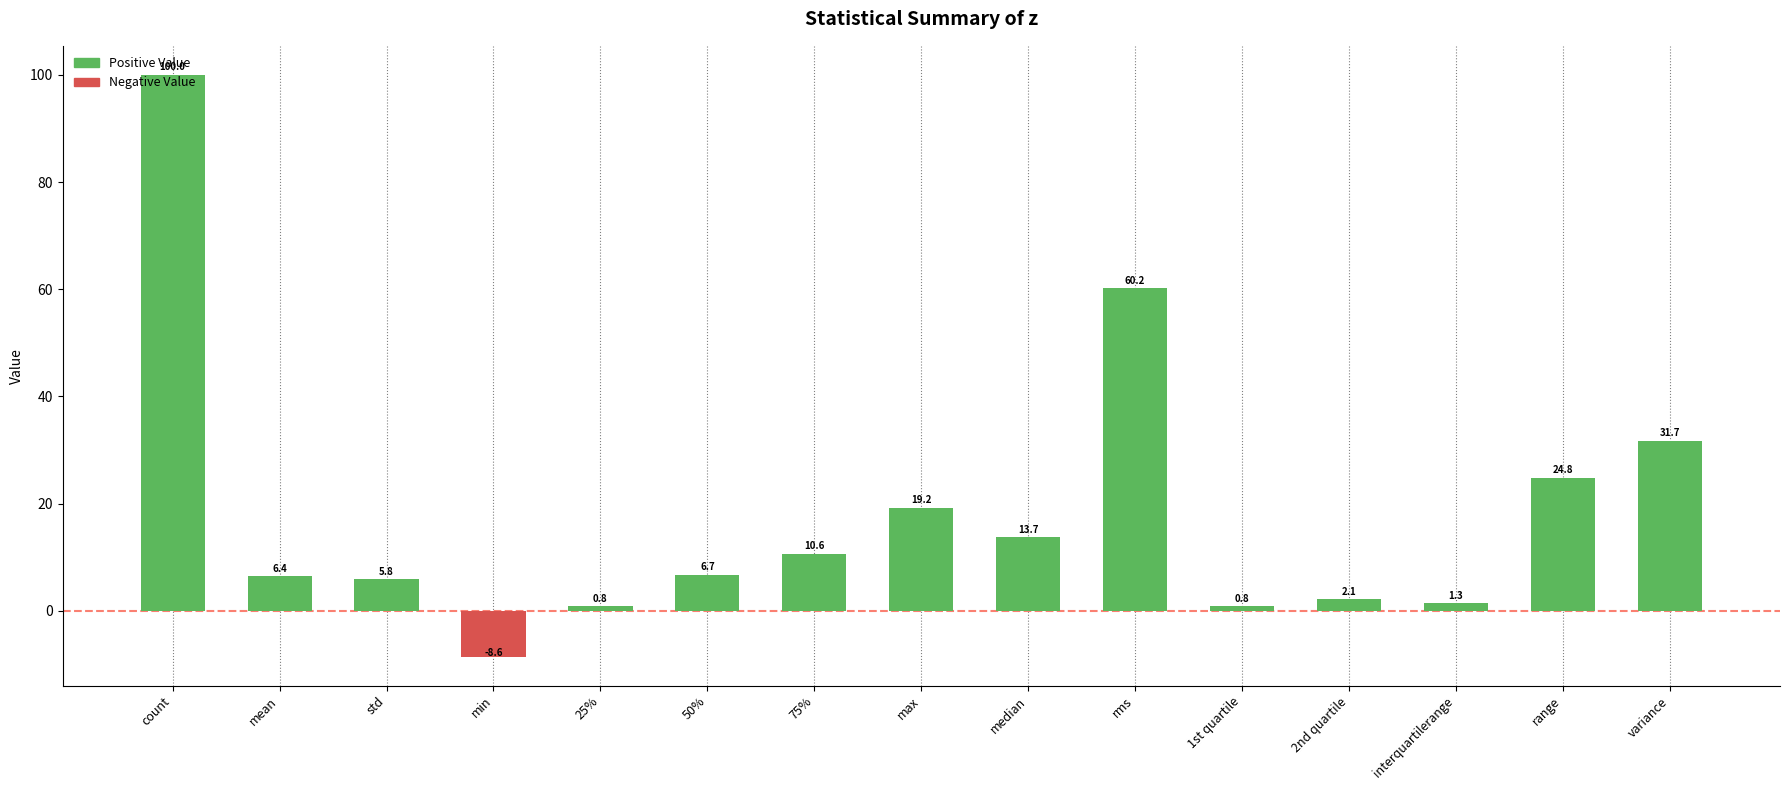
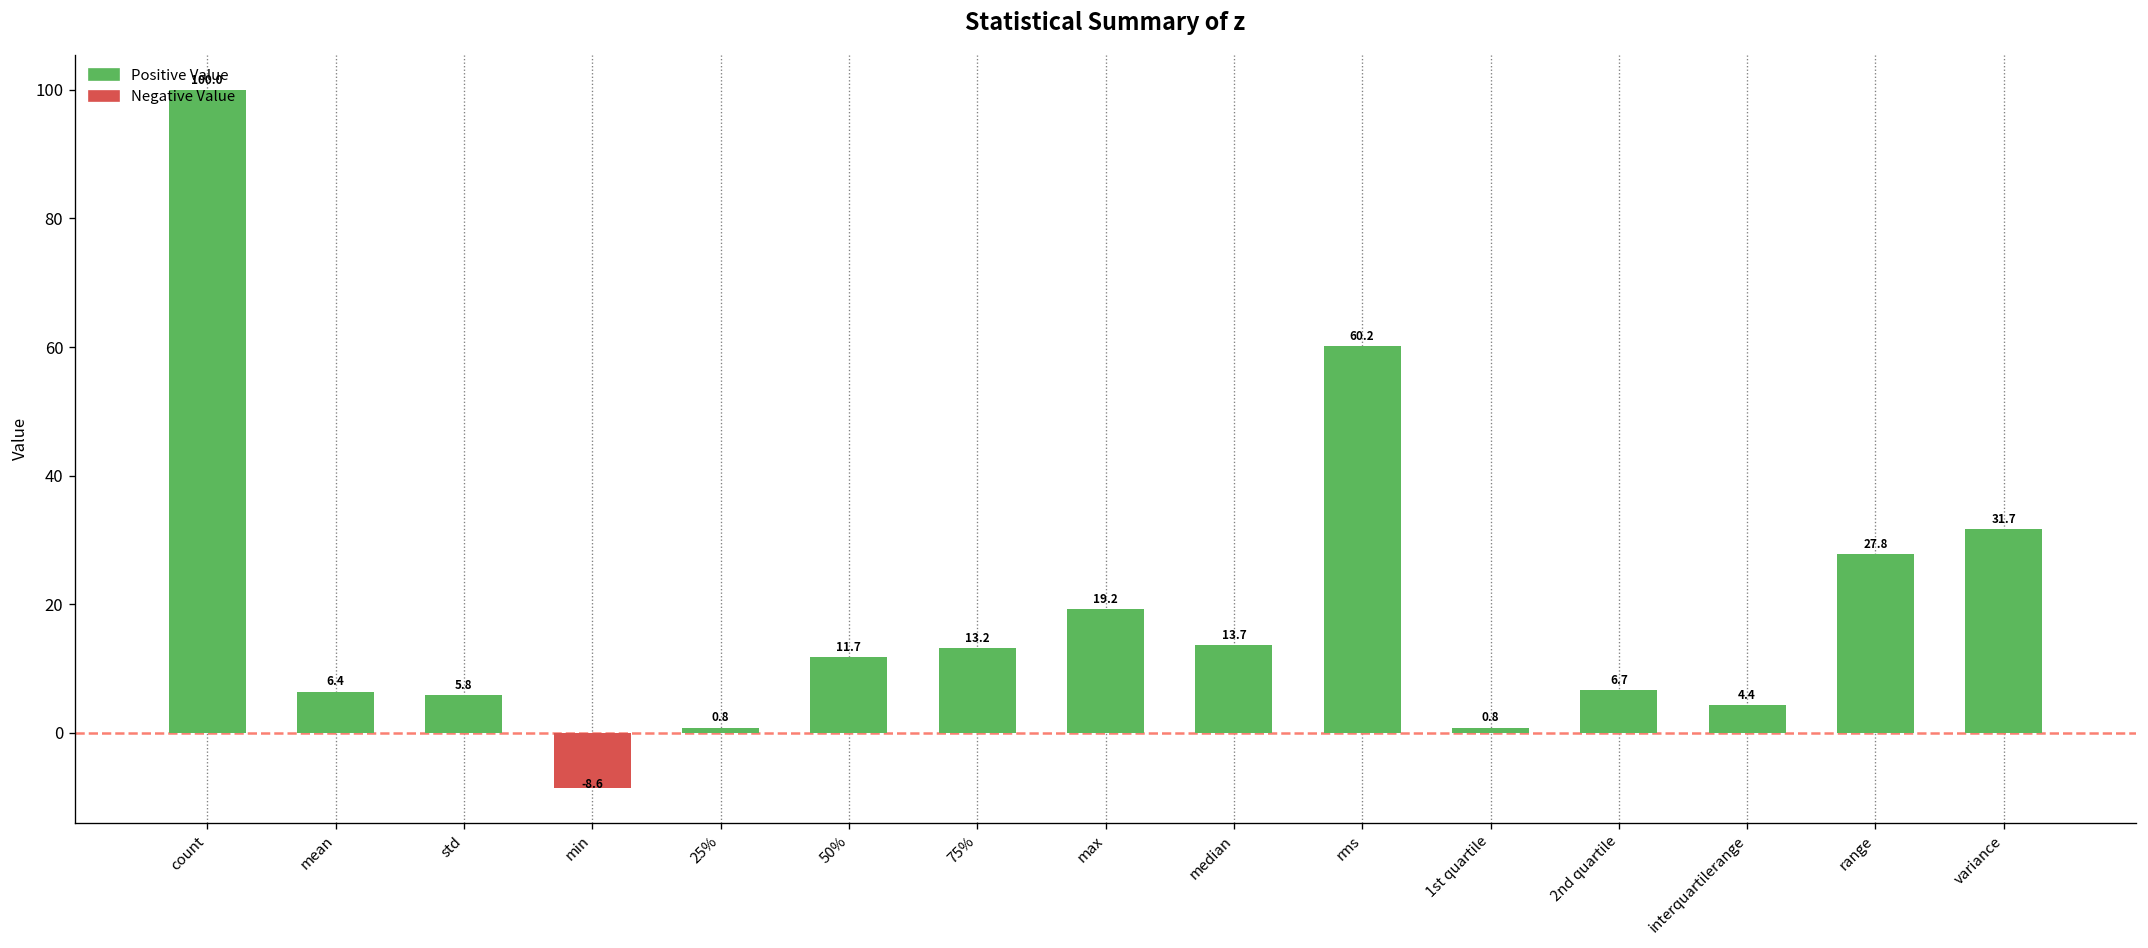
  {
    "count": 100.0,
    "mean": 6.4,
    "std": 5.8,
    "min": -8.6,
    "25%": 0.8,
-   "50%": 6.7,
-   "75%": 10.6,
+   "50%": 11.7,
+   "75%": 13.2,
    "max": 19.2,
    "median": 13.7,
    "rms": 60.2,
    "1st quartile": 0.8,
-   "2nd quartile": 2.1,
-   "interquartilerange": 1.3,
-   "range": 24.8,
+   "2nd quartile": 6.7,
+   "interquartilerange": 4.4,
+   "range": 27.8,
    "variance": 31.7
  }
